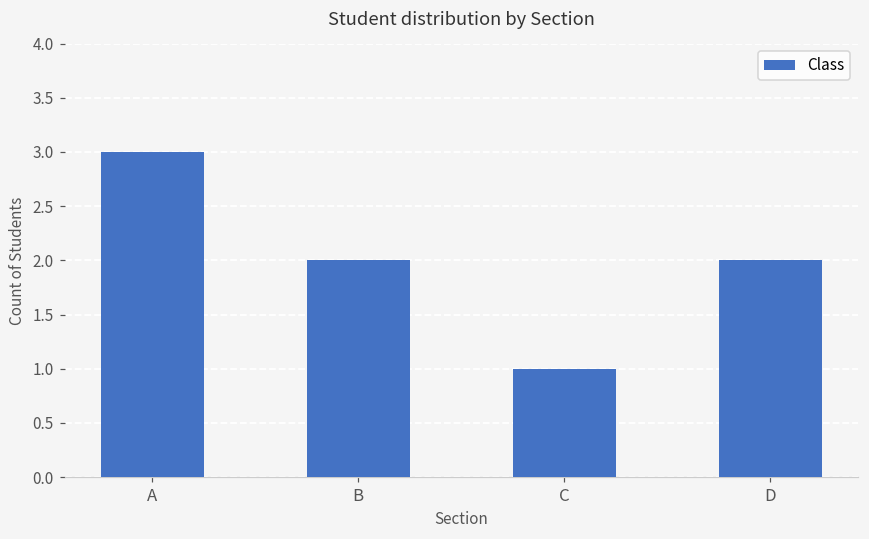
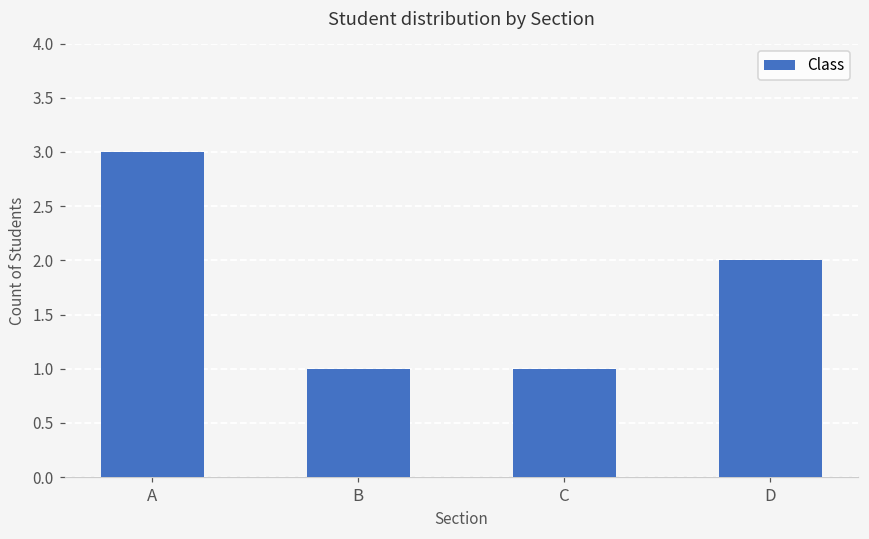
  {
    "A": 3,
-   "B": 2,
+   "B": 1,
    "C": 1,
    "D": 2
  }
